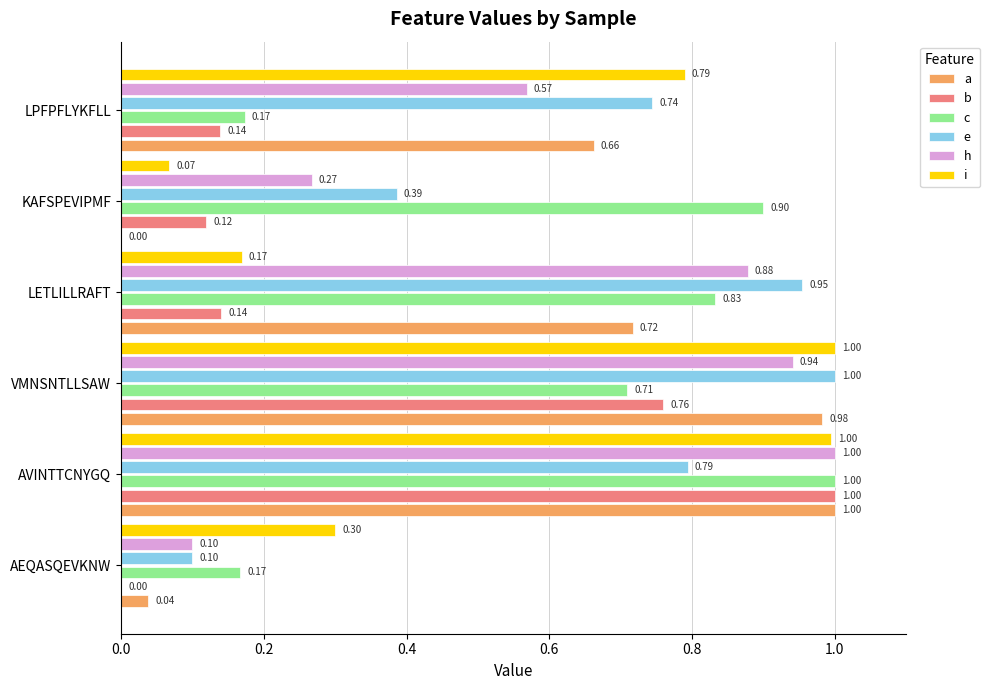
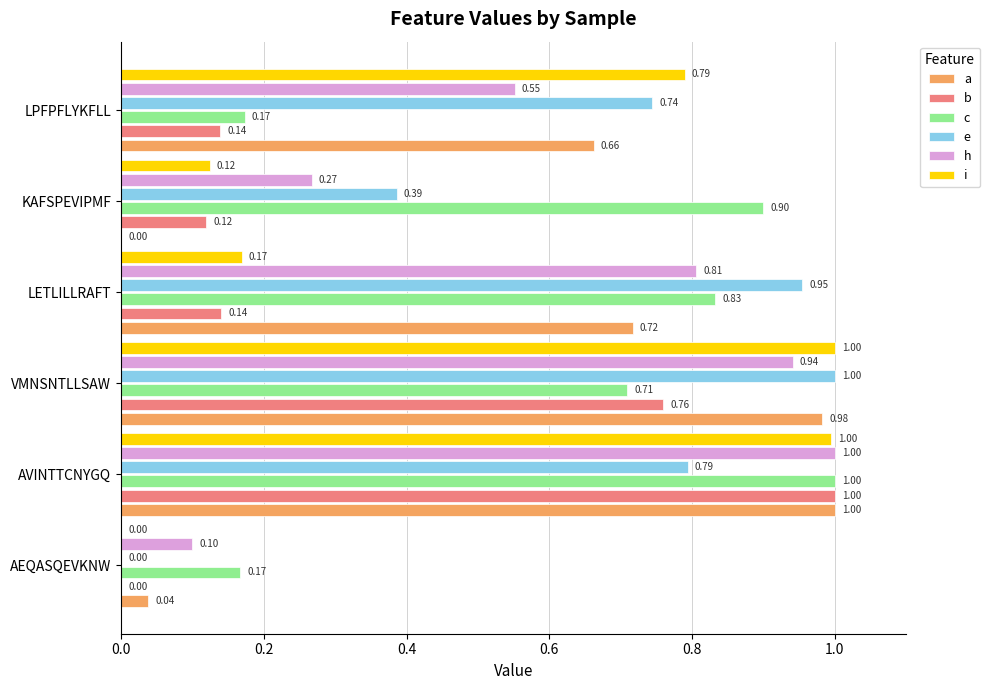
  {
    "c": {
      "LPFPFLYKFLL": 0.17,
      "KAFSPEVIPMF": 0.90,
      "LETLILLRAFT": 0.83,
      "VMNSNTLLSAW": 0.71,
      "AVINTTCNYGQ": 1.00,
      "AEQASQEVKNW": 0.17
    },
    "e": {
      "LPFPFLYKFLL": 0.74,
      "KAFSPEVIPMF": 0.39,
      "LETLILLRAFT": 0.95,
      "VMNSNTLLSAW": 1.00,
      "AVINTTCNYGQ": 0.79,
-     "AEQASQEVKNW": 0.10
+     "AEQASQEVKNW": 0.00
    },
    "h": {
-     "LPFPFLYKFLL": 0.57,
+     "LPFPFLYKFLL": 0.55,
      "KAFSPEVIPMF": 0.27,
-     "LETLILLRAFT": 0.88,
+     "LETLILLRAFT": 0.81,
      "VMNSNTLLSAW": 0.94,
      "AVINTTCNYGQ": 1.00,
      "AEQASQEVKNW": 0.10
    },
    "i": {
      "LPFPFLYKFLL": 0.79,
-     "KAFSPEVIPMF": 0.07,
+     "KAFSPEVIPMF": 0.12,
      "LETLILLRAFT": 0.17,
      "VMNSNTLLSAW": 1.00,
      "AVINTTCNYGQ": 1.00,
-     "AEQASQEVKNW": 0.30
+     "AEQASQEVKNW": 0.00
    }
  }
